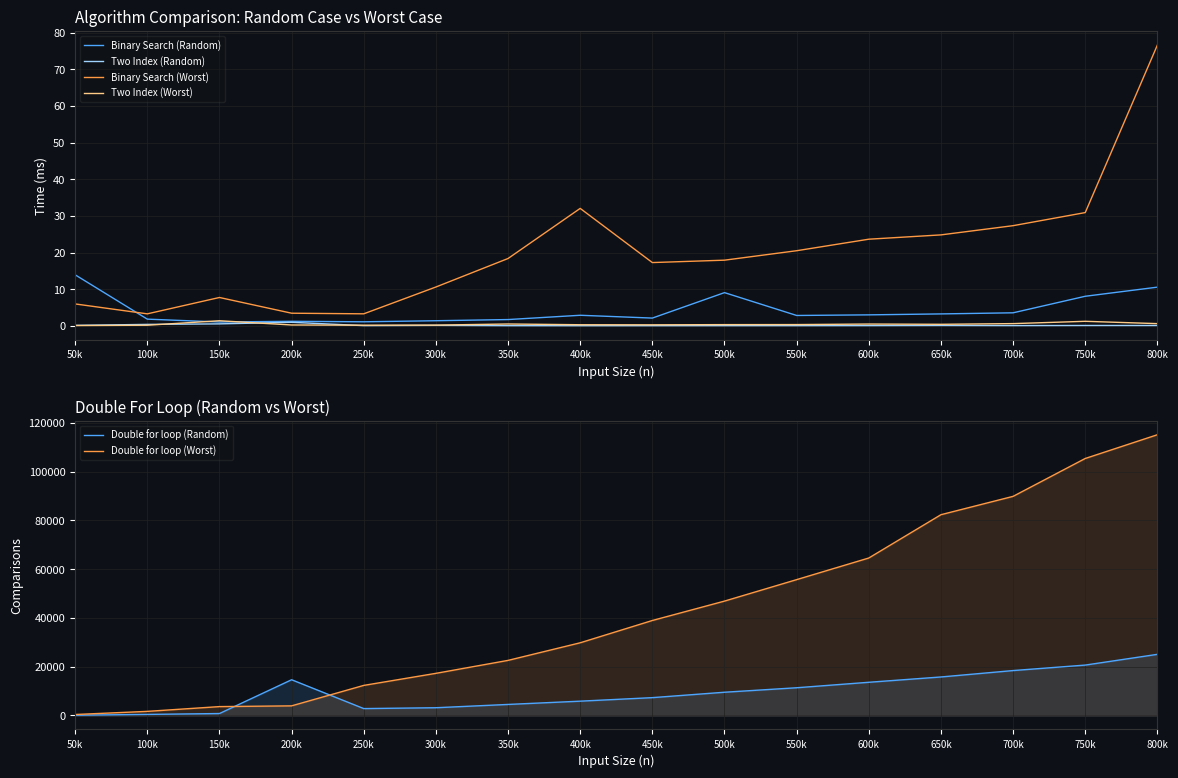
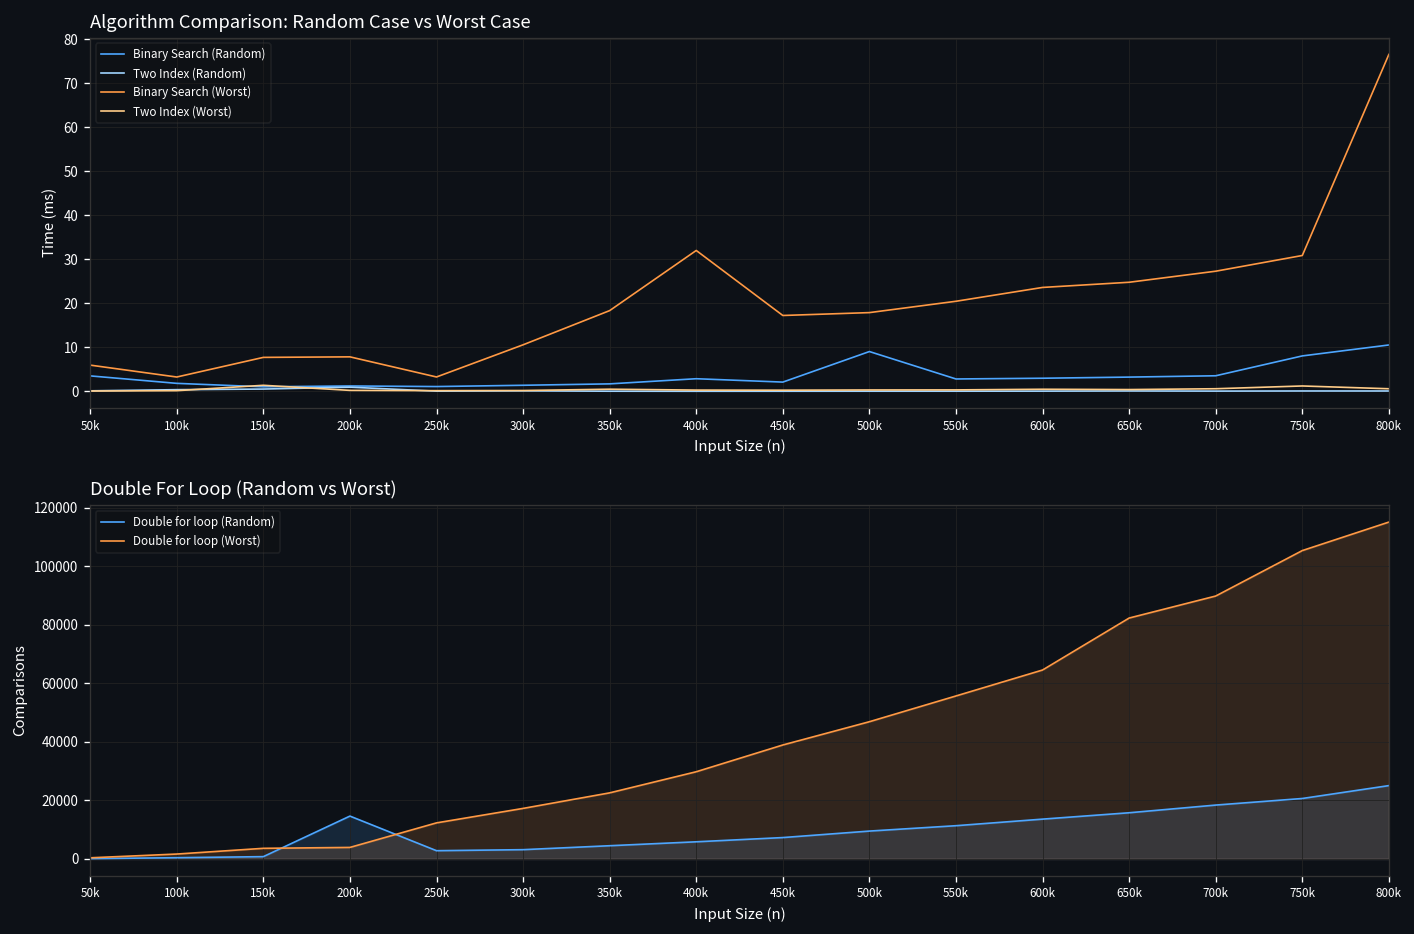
  {
    "Algorithm Comparison: Random Case vs Worst Case": {
      "Binary Search (Random)": {
-       "50k": 14,
+       "50k": 4,
        "100k": 2,
        "250k": 1,
        "300k": 1,
        "350k": 2,
        "400k": 3,
        "450k": 2,
        "500k": 9,
        "550k": 3,
        "600k": 3,
        "650k": 3,
        "700k": 4,
        "750k": 8,
        "800k": 11
      },
      "Two Index (Random)": {
        "750k": 0
      },
      "Binary Search (Worst)": {
        "50k": 6,
        "100k": 3,
        "150k": 8,
-       "200k": 3,
+       "200k": 8,
        "250k": 3,
        "300k": 11,
        "350k": 18,
        "400k": 32,
        "450k": 17,
        "500k": 18,
        "550k": 21,
        "600k": 24,
        "650k": 25,
        "700k": 27,
        "750k": 31,
        "800k": 77
      },
      "Two Index (Worst)": {
        "200k": 0,
        "750k": 1
      }
    },
    "Double For Loop (Random vs Worst)": {
      "Double for loop (Random)": {
        "100k": 0,
        "150k": 1000,
        "200k": 15000,
        "250k": 3000,
        "300k": 3000,
        "350k": 5000,
        "400k": 6000,
        "450k": 7000,
        "500k": 10000,
        "550k": 11000,
        "600k": 14000,
        "650k": 16000,
        "700k": 18000,
        "750k": 21000,
        "800k": 25000
      },
      "Double for loop (Worst)": {
        "100k": 2000,
        "150k": 4000,
        "200k": 4000,
        "250k": 12000,
        "300k": 17000,
        "350k": 23000,
        "400k": 30000,
        "450k": 39000,
        "500k": 47000,
        "550k": 56000,
        "600k": 65000,
        "650k": 82000,
        "700k": 90000,
        "750k": 105000,
        "800k": 115000
      }
    }
  }
